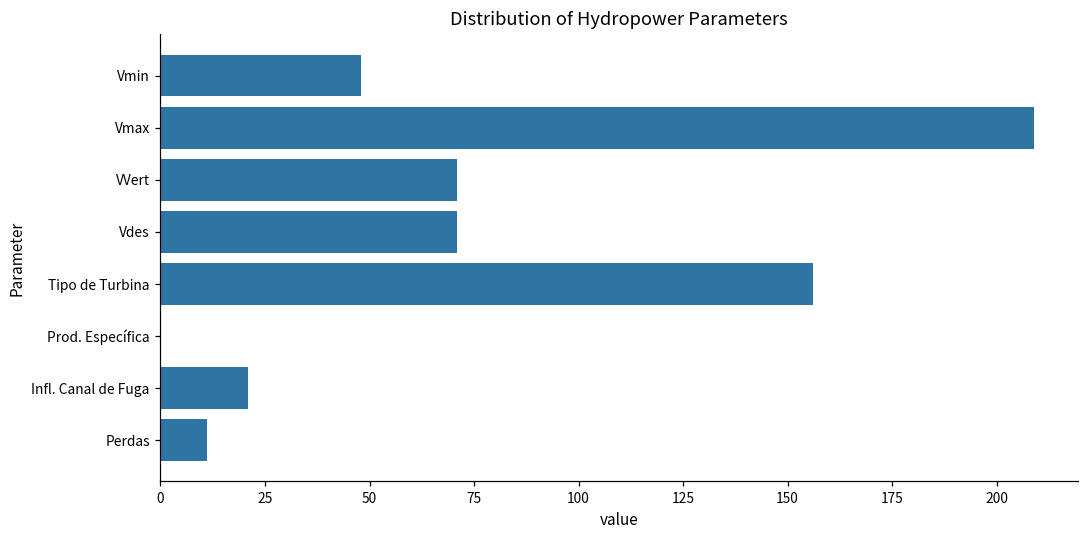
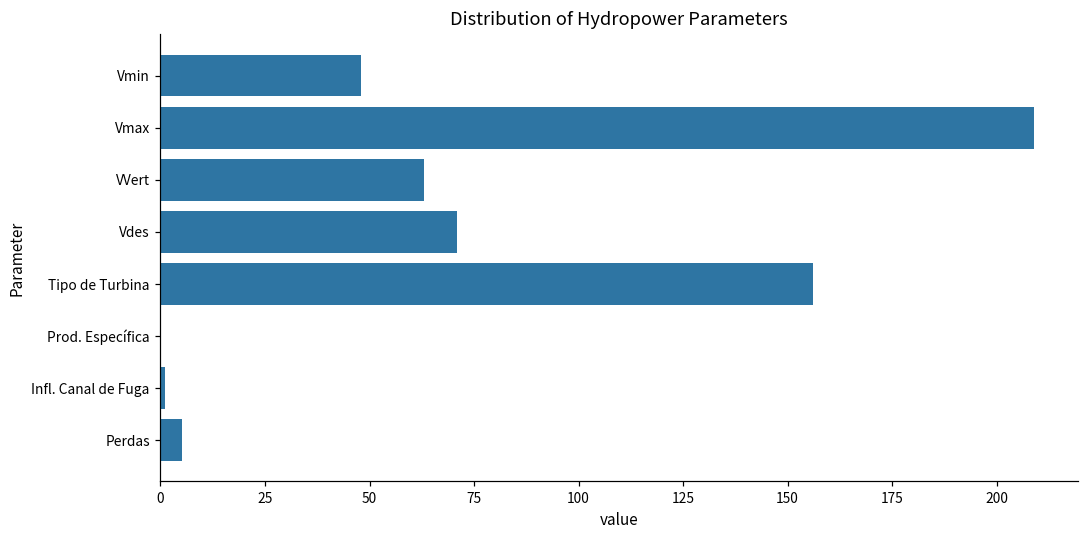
  {
    "Vmin": 48,
    "Vmax": 209,
-   "VVert": 71,
+   "VVert": 63,
    "Vdes": 71,
    "Tipo de Turbina": 156,
-   "Infl. Canal de Fuga": 21,
-   "Perdas": 11
+   "Infl. Canal de Fuga": 1,
+   "Perdas": 5
  }
